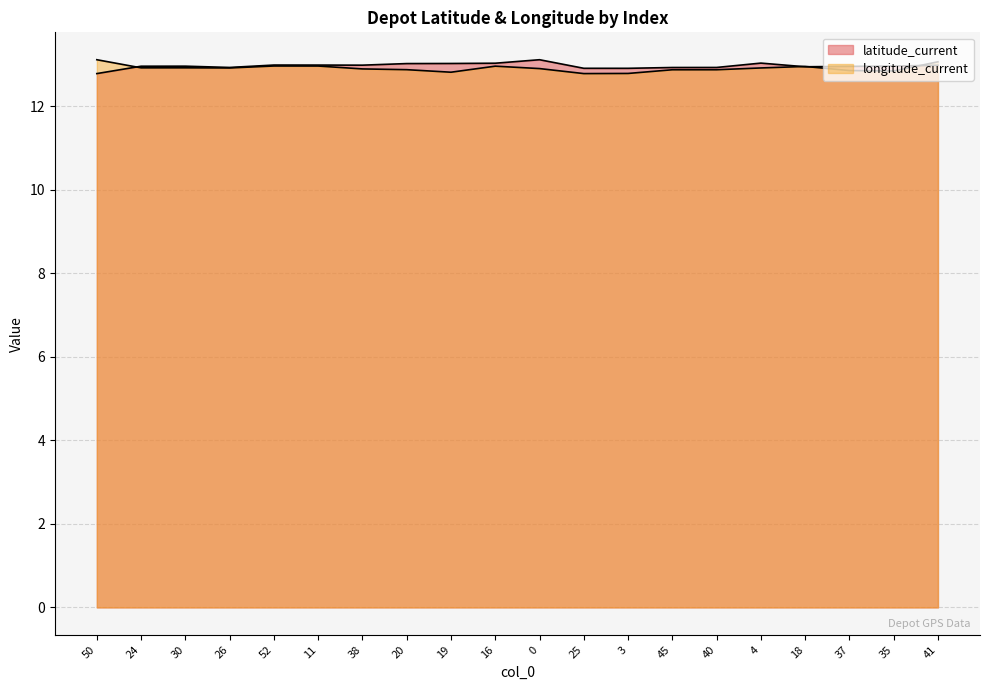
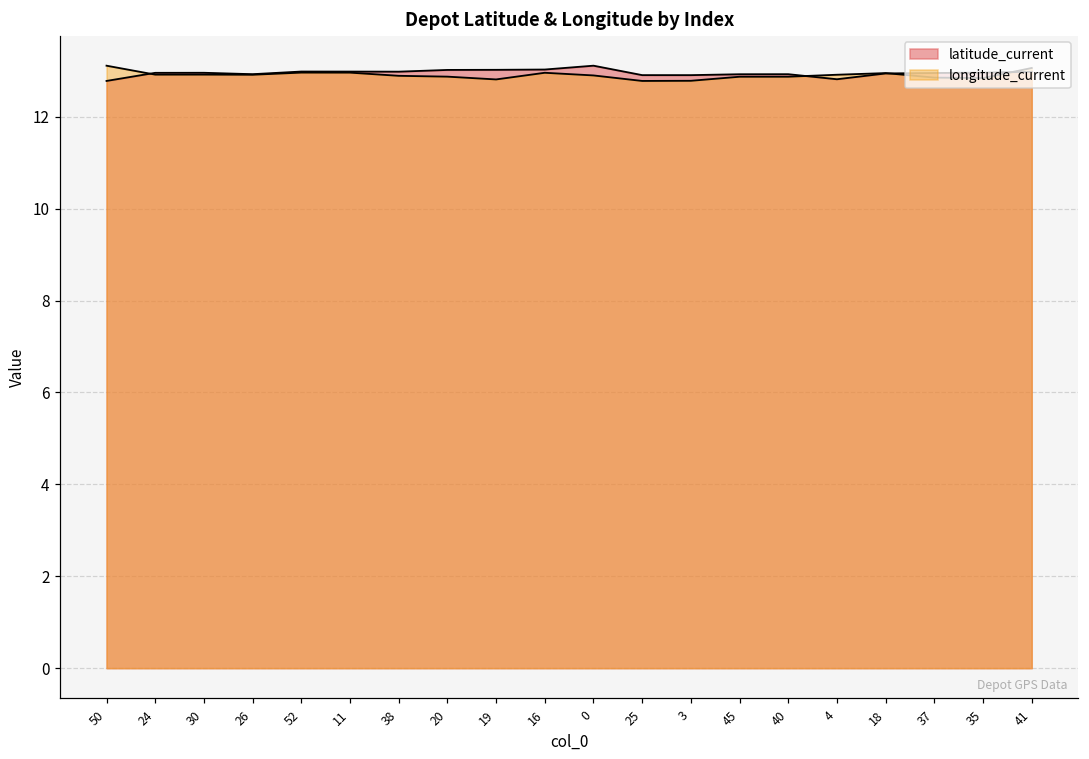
  {
    "latitude_current": {
      "50": 12.8,
      "38": 13.0,
      "20": 13.0,
      "19": 13.0,
      "16": 13.0,
      "0": 13.1,
      "25": 12.9,
      "3": 12.9,
-     "4": 13.0
+     "4": 12.8
    },
    "longitude_current": {
      "50": 13.1,
      "38": 12.9,
      "20": 12.9,
      "19": 12.8,
      "16": 13.0,
      "0": 12.9,
      "25": 12.8,
      "3": 12.8,
      "4": 12.9
    }
  }
